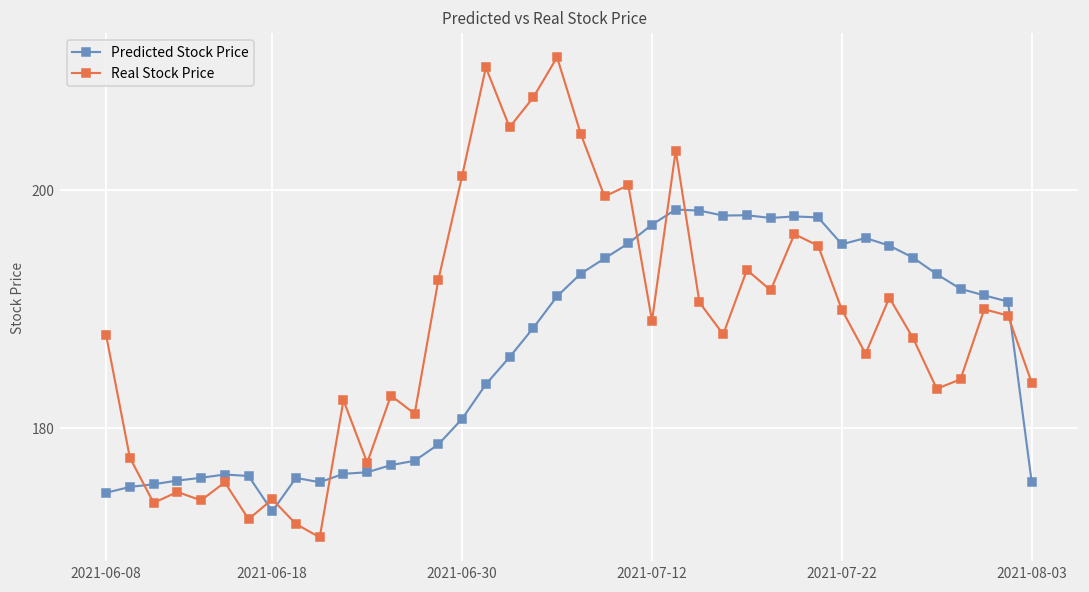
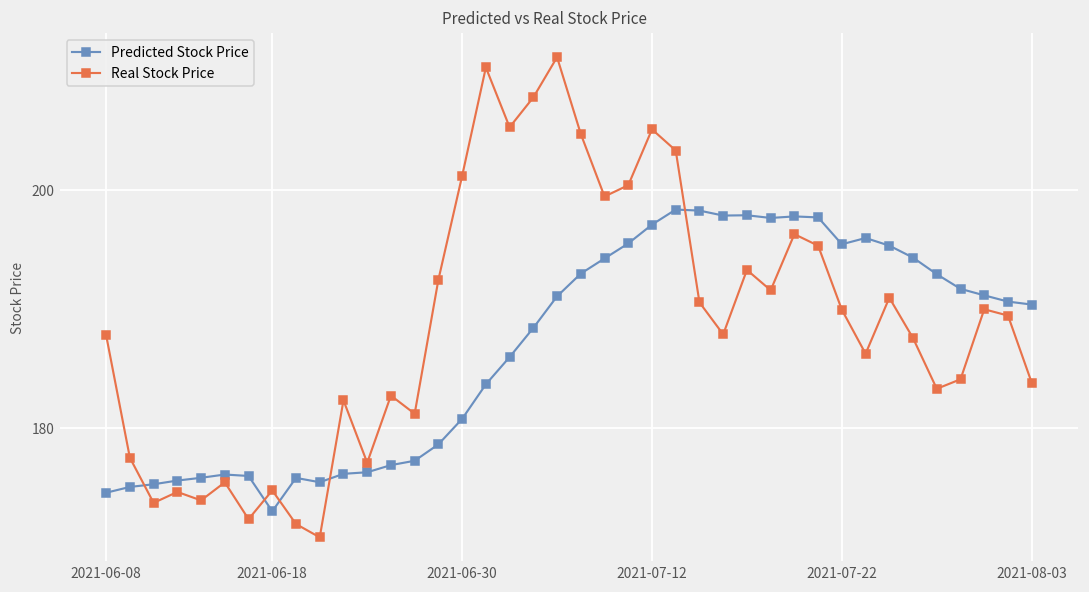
  {
    "Predicted Stock Price": {
      "2021-06-08": 174.5,
      "2021-06-18": 173.0,
      "2021-06-30": 180.8,
      "2021-07-12": 197.1,
      "2021-07-22": 195.4,
-     "2021-08-03": 175.4
+     "2021-08-03": 190.4
    },
    "Real Stock Price": {
      "2021-06-08": 187.8,
-     "2021-06-18": 174.0,
+     "2021-06-18": 174.7,
      "2021-06-30": 201.2,
-     "2021-07-12": 189.0,
+     "2021-07-12": 205.1,
      "2021-07-22": 189.9,
      "2021-08-03": 183.8
    }
  }
